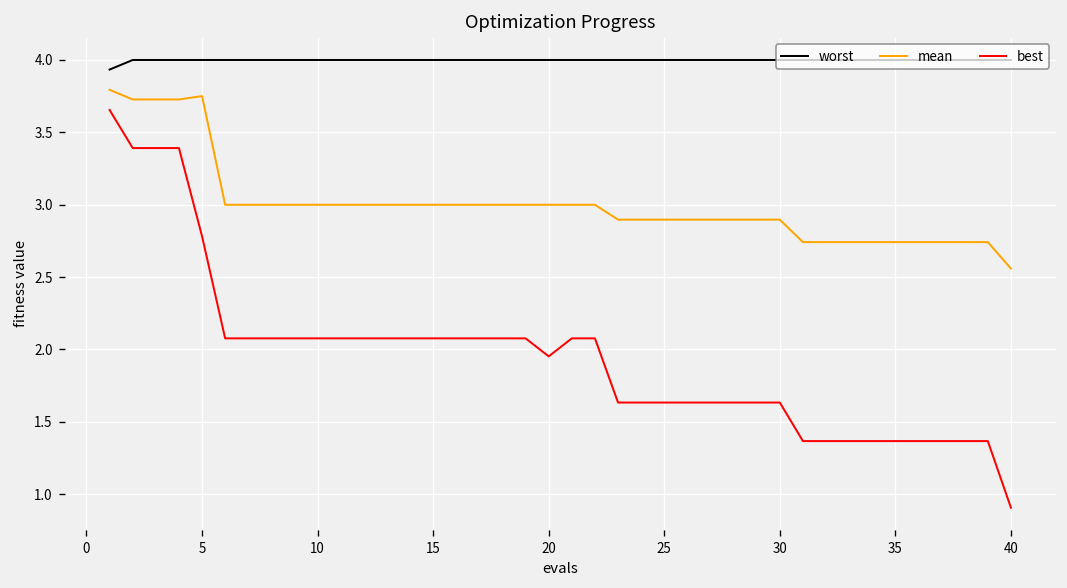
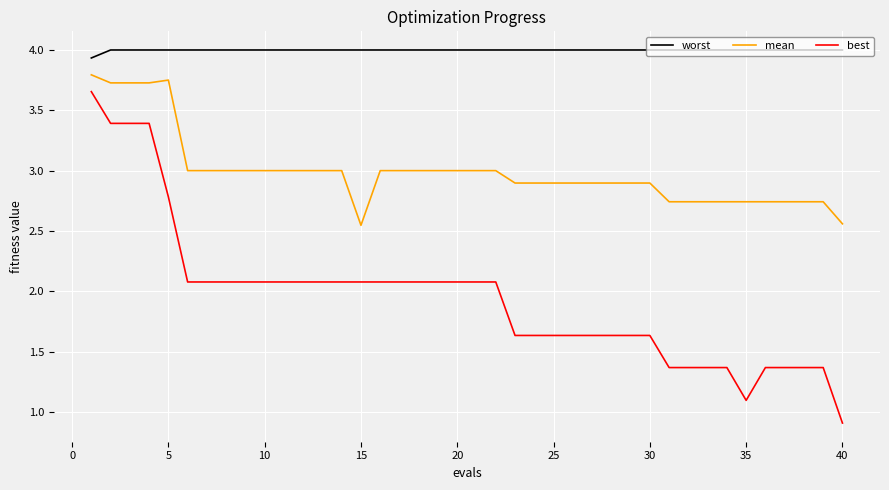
  {
    "worst": {
      "5": 4.00,
      "10": 4.00,
      "15": 4.00,
      "20": 4.00,
      "25": 4.00
    },
    "mean": {
      "5": 3.75,
      "10": 3.00,
-     "15": 3.00,
+     "15": 2.55,
      "20": 3.00,
      "25": 2.90,
      "30": 2.90,
      "35": 2.74,
      "40": 2.56
    },
    "best": {
      "5": 2.78,
      "10": 2.08,
      "15": 2.08,
-     "20": 1.95,
+     "20": 2.08,
      "25": 1.63,
      "30": 1.63,
-     "35": 1.37,
+     "35": 1.10,
      "40": 0.91
    }
  }
